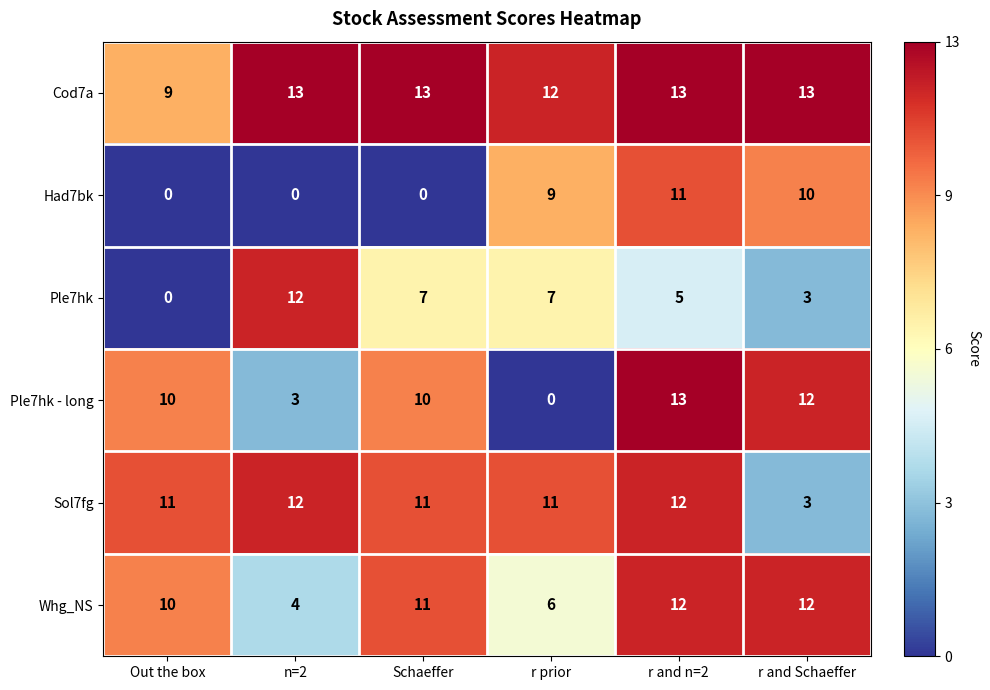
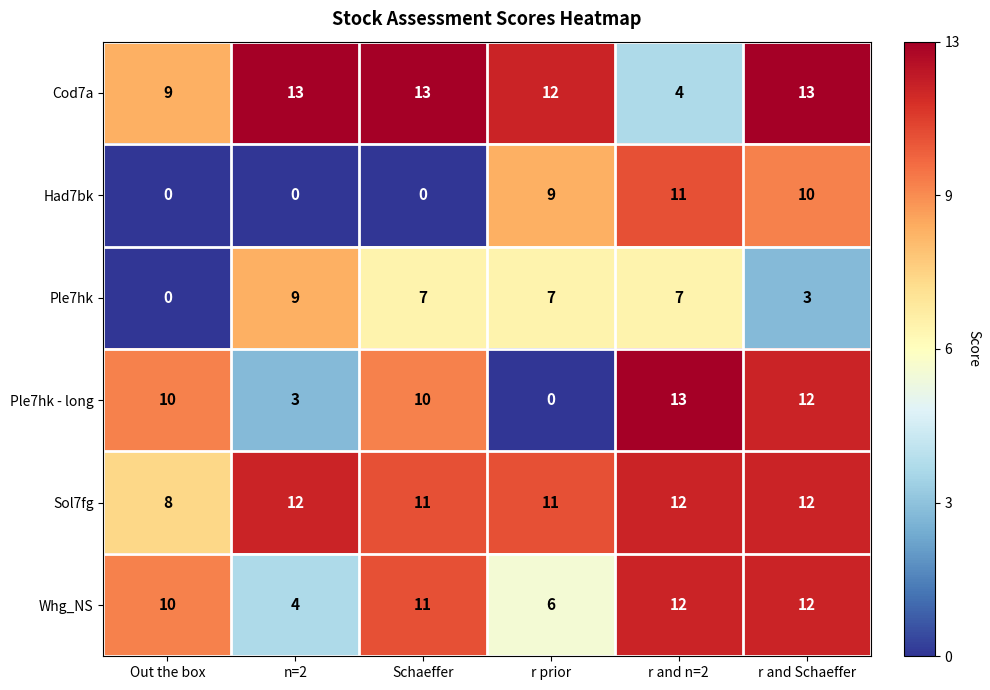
  {
    "Cod7a": {
      "Out the box": 9,
      "n=2": 13,
      "Schaeffer": 13,
      "r prior": 12,
-     "r and n=2": 13,
+     "r and n=2": 4,
      "r and Schaeffer": 13
    },
    "Had7bk": {
      "Out the box": 0,
      "n=2": 0,
      "Schaeffer": 0,
      "r prior": 9,
      "r and n=2": 11,
      "r and Schaeffer": 10
    },
    "Ple7hk": {
      "Out the box": 0,
-     "n=2": 12,
+     "n=2": 9,
      "Schaeffer": 7,
      "r prior": 7,
-     "r and n=2": 5,
+     "r and n=2": 7,
      "r and Schaeffer": 3
    },
    "Ple7hk - long": {
      "Out the box": 10,
      "n=2": 3,
      "Schaeffer": 10,
      "r prior": 0,
      "r and n=2": 13,
      "r and Schaeffer": 12
    },
    "Sol7fg": {
-     "Out the box": 11,
+     "Out the box": 8,
      "n=2": 12,
      "Schaeffer": 11,
      "r prior": 11,
      "r and n=2": 12,
-     "r and Schaeffer": 3
+     "r and Schaeffer": 12
    },
    "Whg_NS": {
      "Out the box": 10,
      "n=2": 4,
      "Schaeffer": 11,
      "r prior": 6,
      "r and n=2": 12,
      "r and Schaeffer": 12
    }
  }
